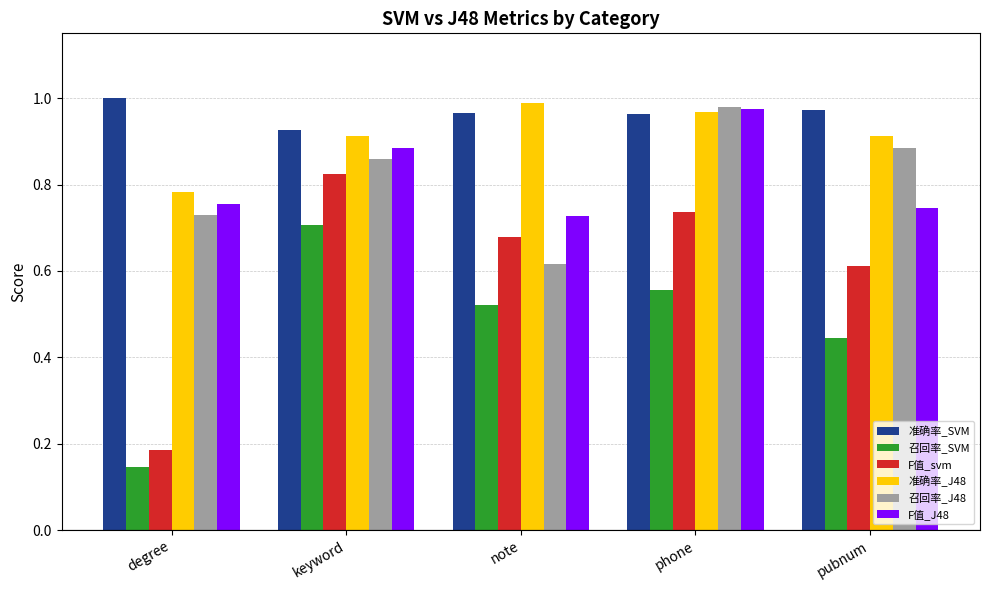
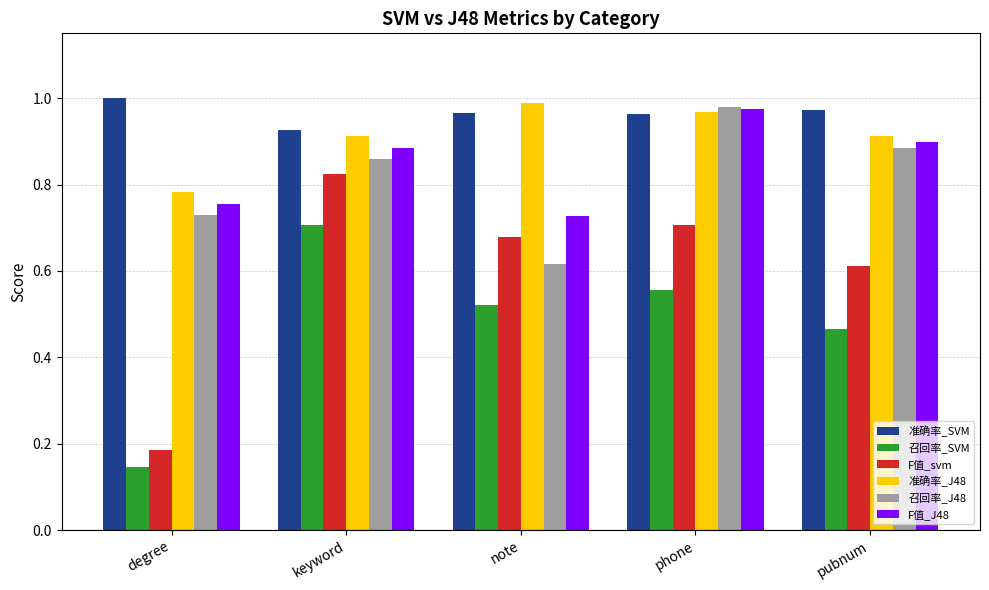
  {
    "准确率_SVM": {
      "degree": 1.00,
      "keyword": 0.93,
      "note": 0.97,
      "phone": 0.96,
      "pubnum": 0.97
    },
    "召回率_SVM": {
      "degree": 0.15,
      "keyword": 0.71,
      "note": 0.52,
      "phone": 0.56,
-     "pubnum": 0.45
+     "pubnum": 0.47
    },
    "F值_svm": {
      "degree": 0.18,
      "keyword": 0.82,
      "note": 0.68,
-     "phone": 0.74,
+     "phone": 0.71,
      "pubnum": 0.61
    },
    "准确率_J48": {
      "degree": 0.78,
      "keyword": 0.91,
      "note": 0.99,
      "phone": 0.97,
      "pubnum": 0.91
    },
    "召回率_J48": {
      "degree": 0.73,
      "keyword": 0.86,
      "note": 0.62,
      "phone": 0.98,
      "pubnum": 0.88
    },
    "F值_J48": {
      "degree": 0.75,
      "keyword": 0.88,
      "note": 0.73,
      "phone": 0.97,
-     "pubnum": 0.75
+     "pubnum": 0.90
    }
  }
